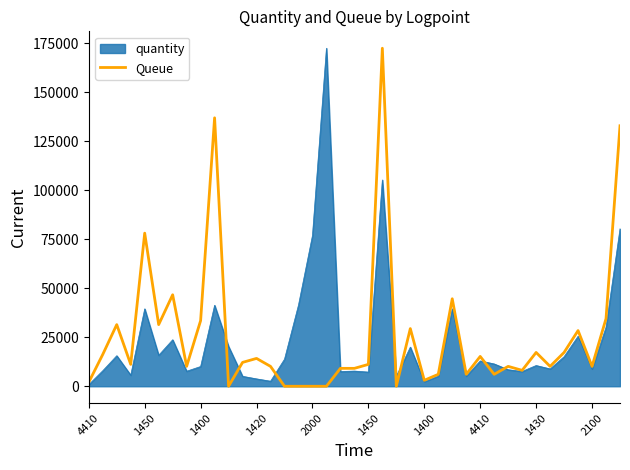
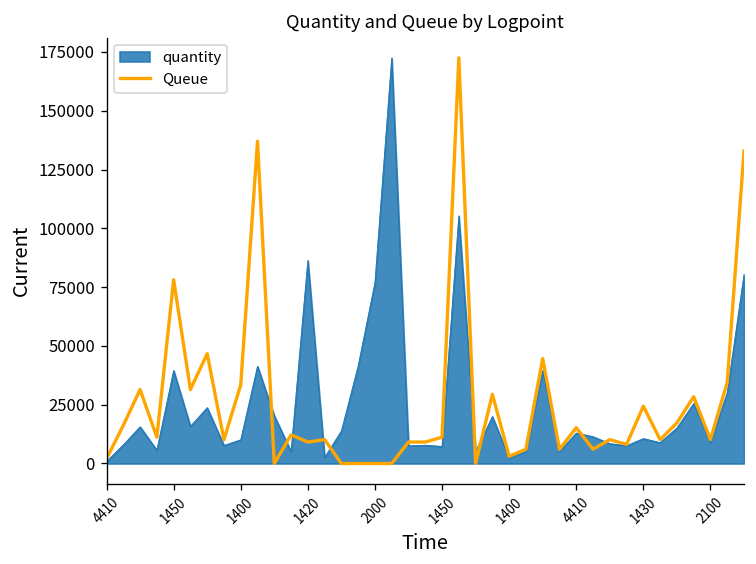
  {
    "quantity": {
-     "1420": 4000,
+     "1420": 86000,
      "2000": 77000,
      "1430": 11000
    },
    "Queue": {
-     "1420": 14000,
+     "1420": 9000,
      "2000": 0,
-     "1430": 17000
+     "1430": 24000
    }
  }
